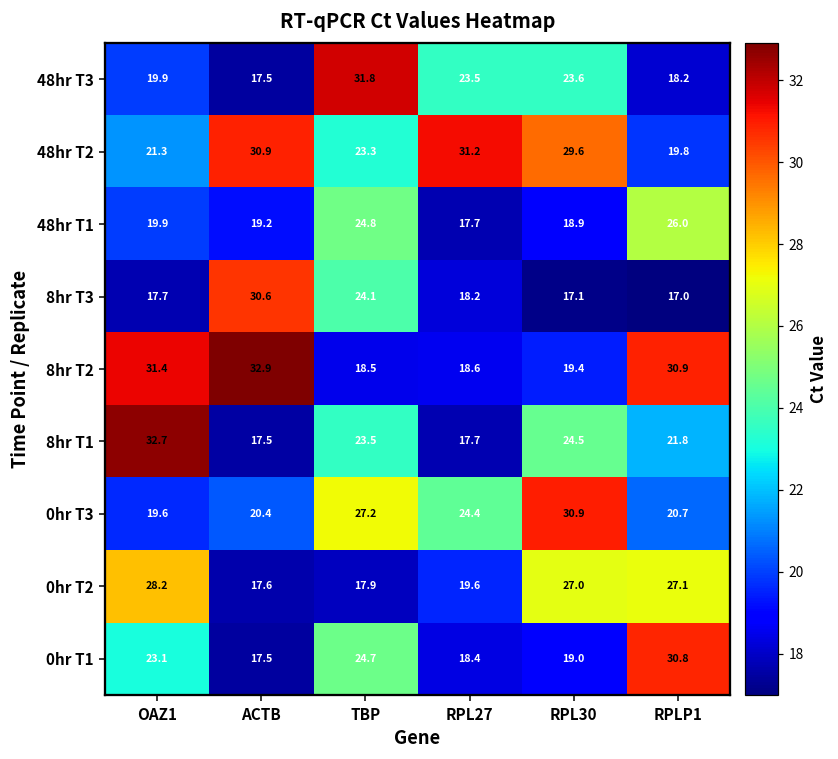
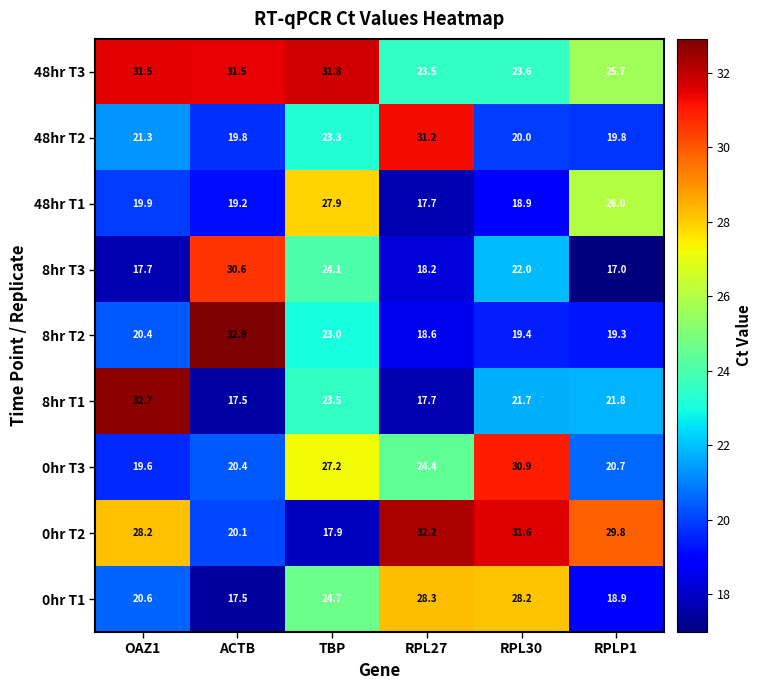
  {
    "48hr T3": {
-     "OAZ1": 19.9,
-     "ACTB": 17.5,
+     "OAZ1": 31.5,
+     "ACTB": 31.5,
      "TBP": 31.8,
      "RPL27": 23.5,
      "RPL30": 23.6,
-     "RPLP1": 18.2
+     "RPLP1": 25.7
    },
    "48hr T2": {
      "OAZ1": 21.3,
-     "ACTB": 30.9,
+     "ACTB": 19.8,
      "TBP": 23.3,
      "RPL27": 31.2,
-     "RPL30": 29.6,
+     "RPL30": 20.0,
      "RPLP1": 19.8
    },
    "48hr T1": {
      "OAZ1": 19.9,
      "ACTB": 19.2,
-     "TBP": 24.8,
+     "TBP": 27.9,
      "RPL27": 17.7,
      "RPL30": 18.9,
      "RPLP1": 26.0
    },
    "8hr T3": {
      "OAZ1": 17.7,
      "ACTB": 30.6,
      "TBP": 24.1,
      "RPL27": 18.2,
-     "RPL30": 17.1,
+     "RPL30": 22.0,
      "RPLP1": 17.0
    },
    "8hr T2": {
-     "OAZ1": 31.4,
+     "OAZ1": 20.4,
      "ACTB": 32.9,
-     "TBP": 18.5,
+     "TBP": 23.0,
      "RPL27": 18.6,
      "RPL30": 19.4,
-     "RPLP1": 30.9
+     "RPLP1": 19.3
    },
    "8hr T1": {
      "OAZ1": 32.7,
      "ACTB": 17.5,
      "TBP": 23.5,
      "RPL27": 17.7,
-     "RPL30": 24.5,
+     "RPL30": 21.7,
      "RPLP1": 21.8
    },
    "0hr T3": {
      "OAZ1": 19.6,
      "ACTB": 20.4,
      "TBP": 27.2,
      "RPL27": 24.4,
      "RPL30": 30.9,
      "RPLP1": 20.7
    },
    "0hr T2": {
      "OAZ1": 28.2,
-     "ACTB": 17.6,
+     "ACTB": 20.1,
      "TBP": 17.9,
-     "RPL27": 19.6,
-     "RPL30": 27.0,
-     "RPLP1": 27.1
+     "RPL27": 32.2,
+     "RPL30": 31.6,
+     "RPLP1": 29.8
    },
    "0hr T1": {
-     "OAZ1": 23.1,
+     "OAZ1": 20.6,
      "ACTB": 17.5,
      "TBP": 24.7,
-     "RPL27": 18.4,
-     "RPL30": 19.0,
-     "RPLP1": 30.8
+     "RPL27": 28.3,
+     "RPL30": 28.2,
+     "RPLP1": 18.9
    }
  }
